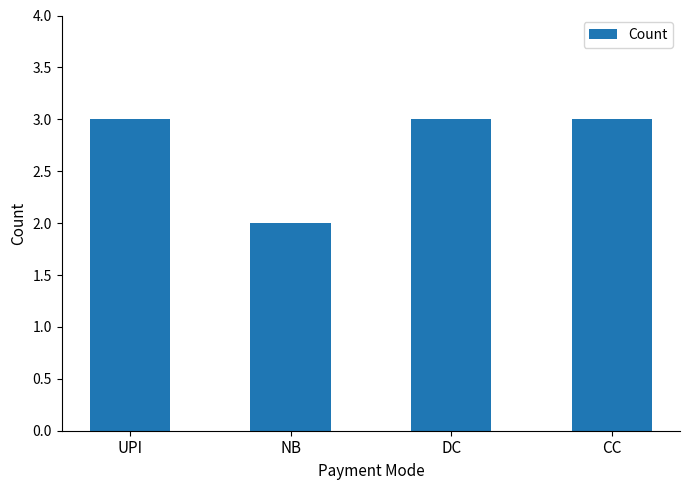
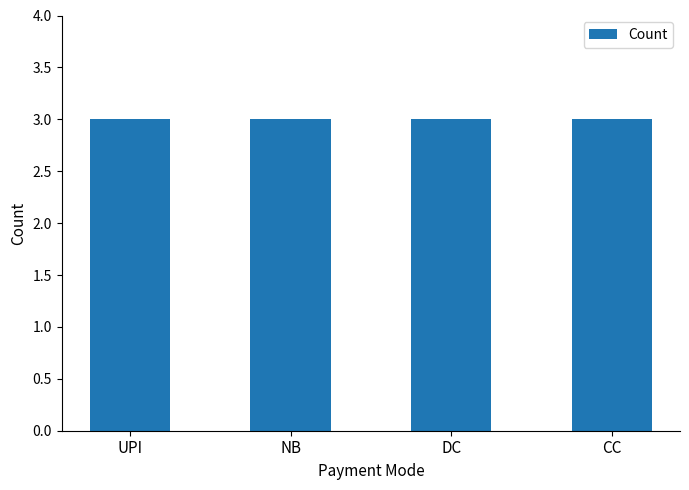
  {
    "UPI": 3,
-   "NB": 2,
+   "NB": 3,
    "DC": 3,
    "CC": 3
  }
